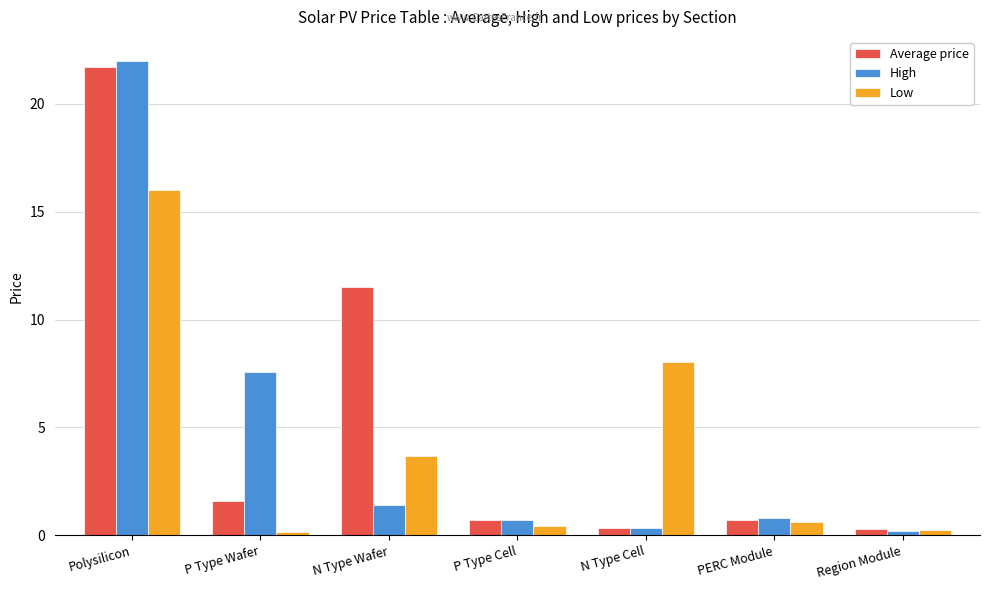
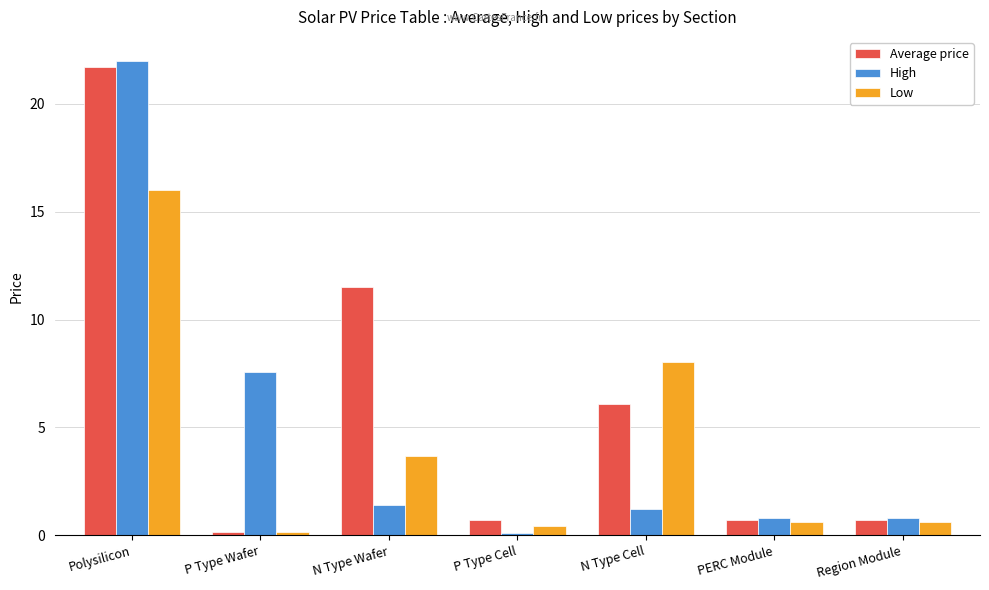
  {
    "Average price": {
      "Polysilicon": 21.7,
-     "P Type Wafer": 1.6,
+     "P Type Wafer": 0.2,
      "N Type Wafer": 11.5,
      "P Type Cell": 0.7,
-     "N Type Cell": 0.3,
+     "N Type Cell": 6.1,
      "PERC Module": 0.7,
-     "Region Module": 0.3
+     "Region Module": 0.7
    },
    "High": {
      "Polysilicon": 22.0,
      "P Type Wafer": 7.6,
      "N Type Wafer": 1.4,
-     "P Type Cell": 0.7,
-     "N Type Cell": 0.4,
+     "P Type Cell": 0.1,
+     "N Type Cell": 1.2,
      "PERC Module": 0.8,
-     "Region Module": 0.2
+     "Region Module": 0.8
    },
    "Low": {
      "Polysilicon": 16.0,
      "P Type Wafer": 0.2,
      "N Type Wafer": 3.7,
      "P Type Cell": 0.4,
      "N Type Cell": 8.1,
      "PERC Module": 0.6,
-     "Region Module": 0.3
+     "Region Module": 0.6
    }
  }
